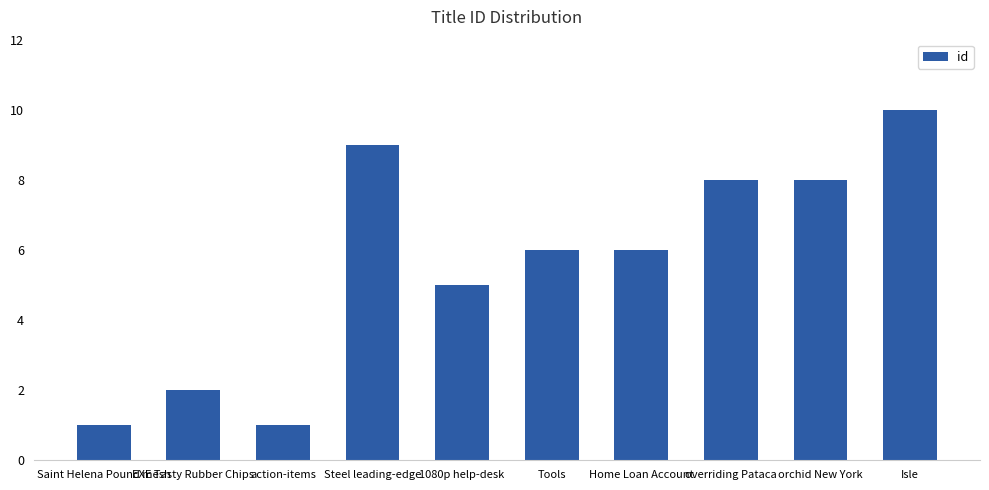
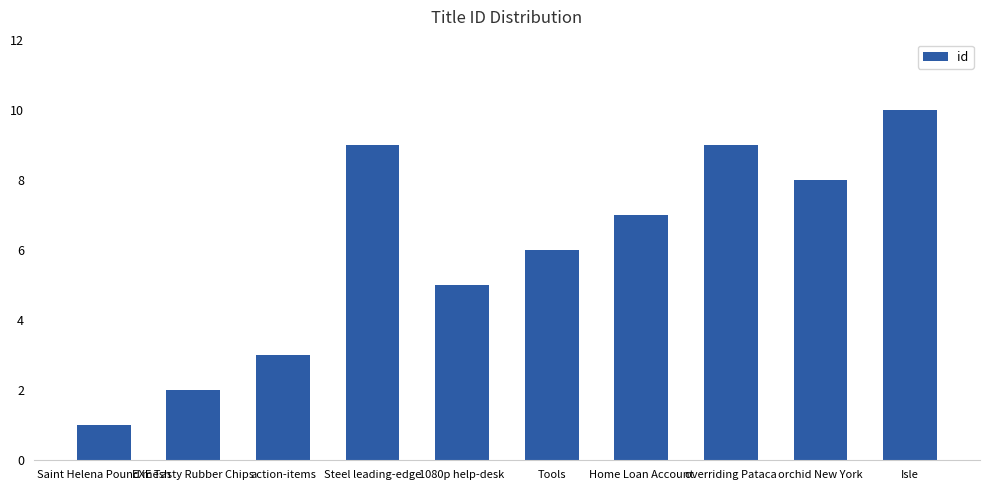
  {
-   "action-items": 1,
+   "action-items": 3,
    "Steel leading-edge": 9,
    "1080p help-desk": 5,
    "Tools": 6,
-   "Home Loan Account": 6,
-   "overriding Pataca": 8,
+   "Home Loan Account": 7,
+   "overriding Pataca": 9,
    "orchid New York": 8,
    "Isle": 10
  }
